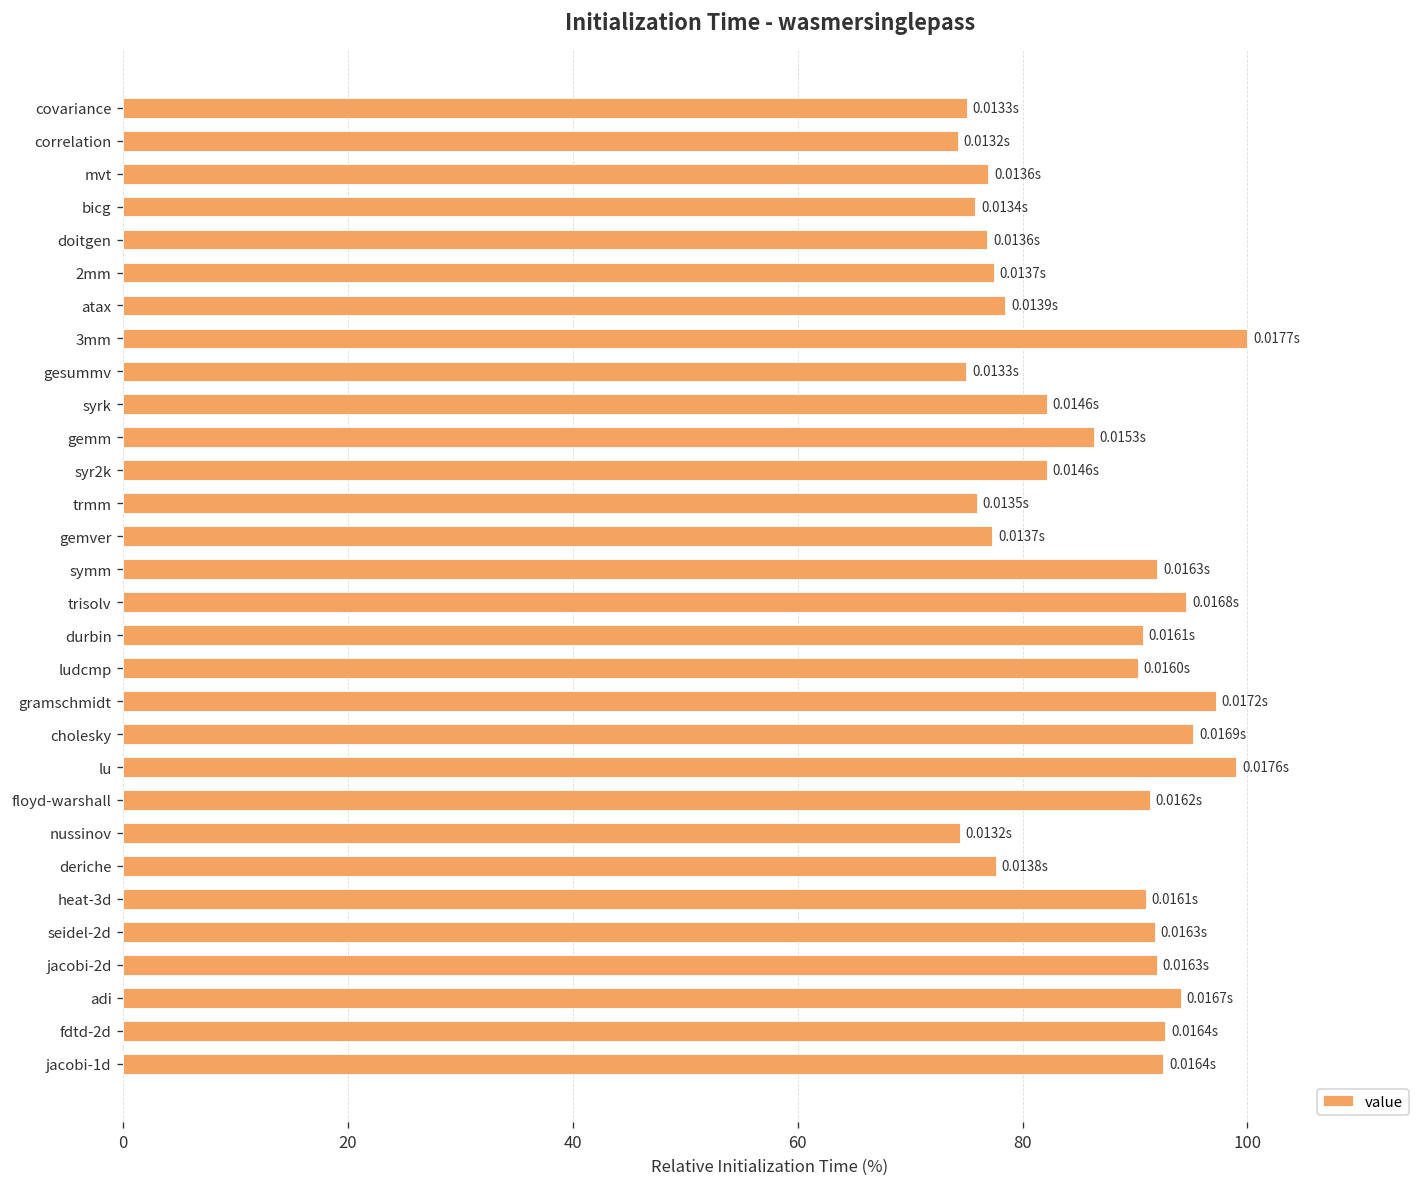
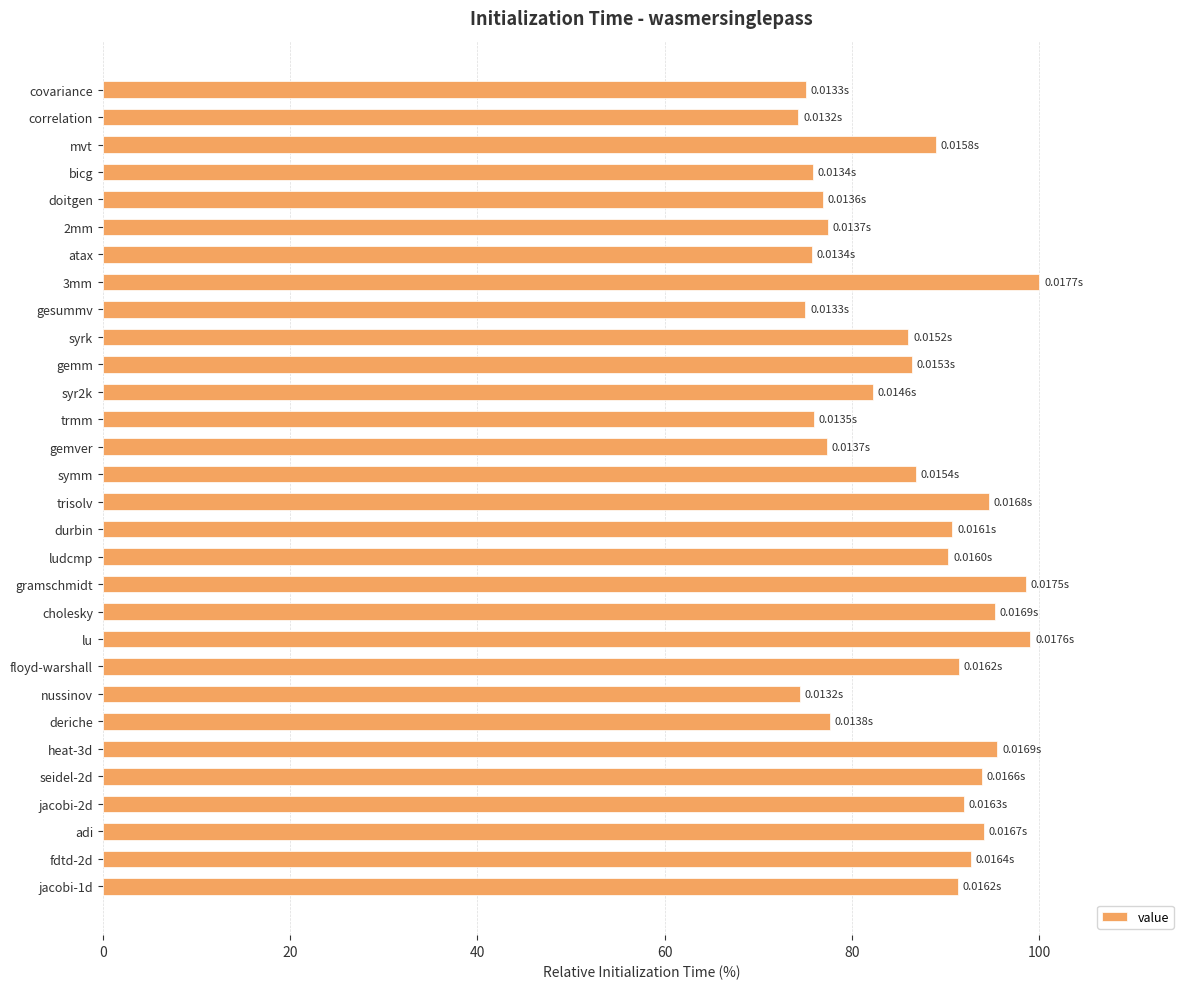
  {
-   "mvt": "0.0136s",
-   "atax": "0.0139s",
-   "syrk": "0.0146s",
-   "symm": "0.0163s",
-   "gramschmidt": "0.0172s",
-   "heat-3d": "0.0161s",
-   "seidel-2d": "0.0163s",
-   "jacobi-1d": "0.0164s"
+   "mvt": "0.0158s",
+   "atax": "0.0134s",
+   "syrk": "0.0152s",
+   "symm": "0.0154s",
+   "gramschmidt": "0.0175s",
+   "heat-3d": "0.0169s",
+   "seidel-2d": "0.0166s",
+   "jacobi-1d": "0.0162s"
  }
